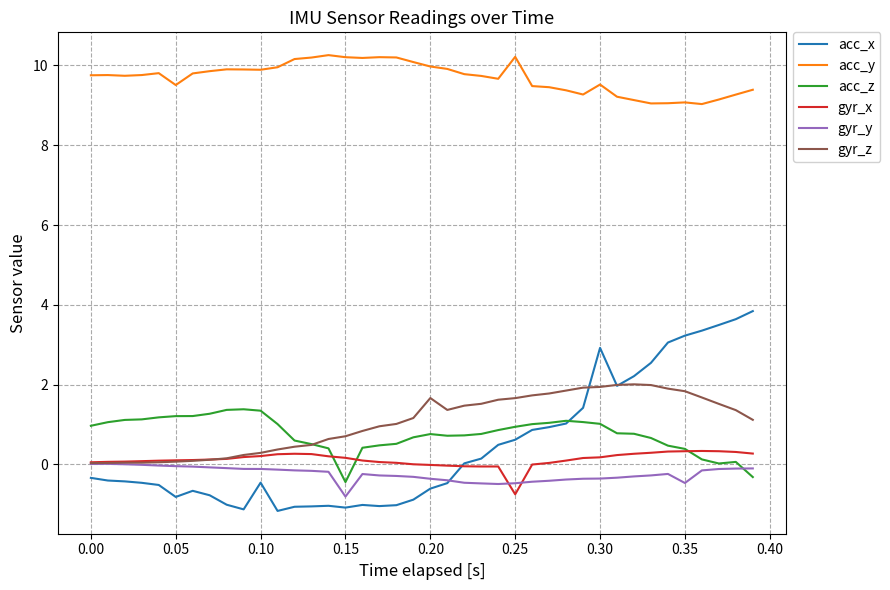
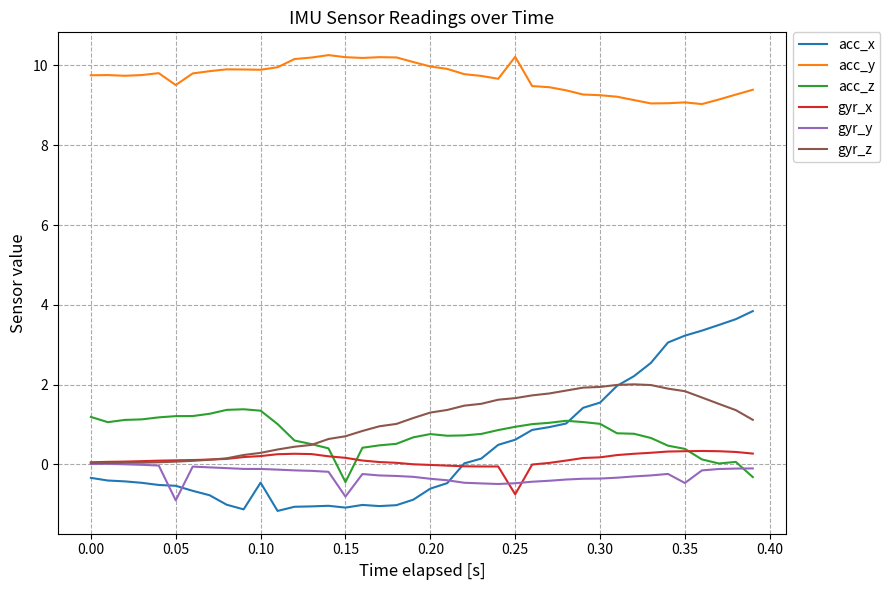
  {
    "acc_x": {
      "0.00": -0.3,
-     "0.05": -0.8,
+     "0.05": -0.5,
      "0.10": -0.5,
      "0.15": -1.1,
      "0.20": -0.6,
      "0.25": 0.6,
-     "0.30": 2.9,
+     "0.30": 1.5,
      "0.35": 3.2
    },
    "acc_y": {
      "0.00": 9.8,
      "0.05": 9.5,
      "0.10": 9.9,
      "0.15": 10.2,
      "0.20": 10.0,
      "0.25": 10.2,
-     "0.30": 9.5,
+     "0.30": 9.3,
      "0.35": 9.1
    },
    "acc_z": {
-     "0.00": 1.0,
+     "0.00": 1.2,
      "0.05": 1.2,
      "0.10": 1.3,
      "0.15": -0.4,
      "0.20": 0.8,
      "0.25": 0.9,
      "0.30": 1.0
    },
    "gyr_x": {
      "0.10": 0.2,
      "0.15": 0.2,
      "0.20": 0.0,
      "0.25": -0.8,
      "0.30": 0.2
    },
    "gyr_y": {
-     "0.05": 0.0,
+     "0.05": -0.9,
      "0.10": -0.1,
      "0.15": -0.8,
      "0.20": -0.4,
      "0.25": -0.5,
      "0.30": -0.4,
      "0.35": -0.5
    },
    "gyr_z": {
      "0.10": 0.3,
      "0.15": 0.7,
-     "0.20": 1.7,
+     "0.20": 1.3,
      "0.25": 1.7,
      "0.30": 1.9,
      "0.35": 1.8
    }
  }
